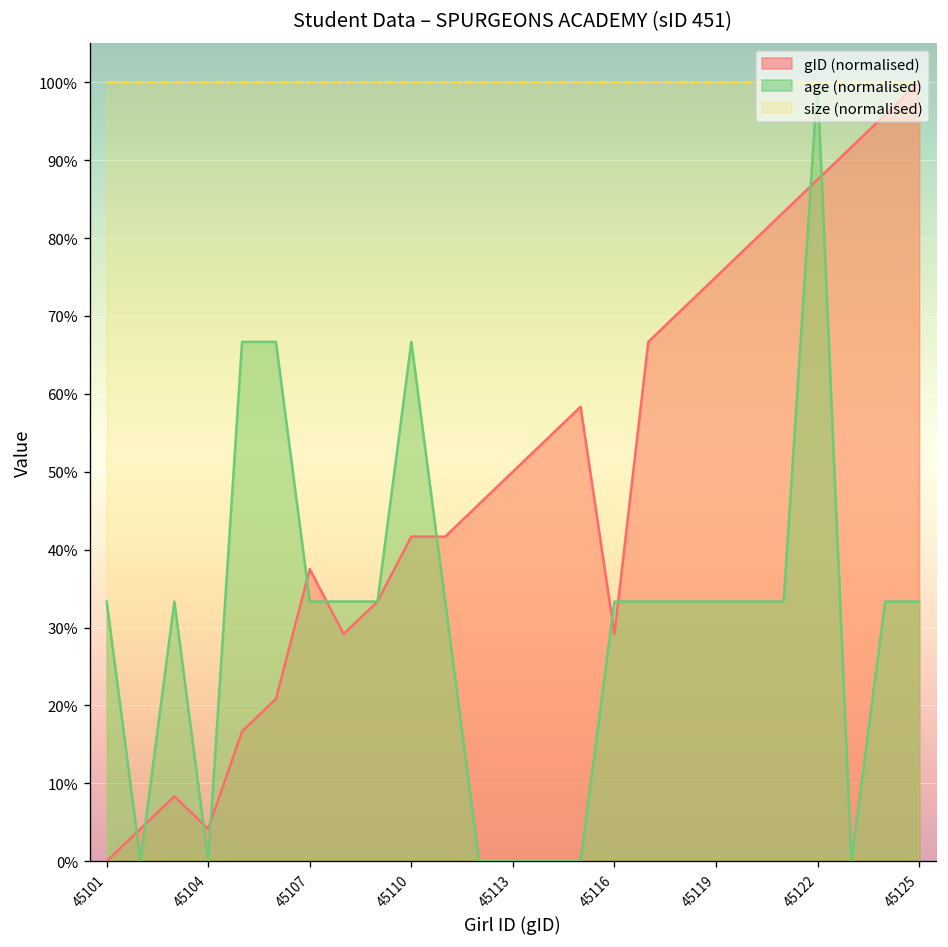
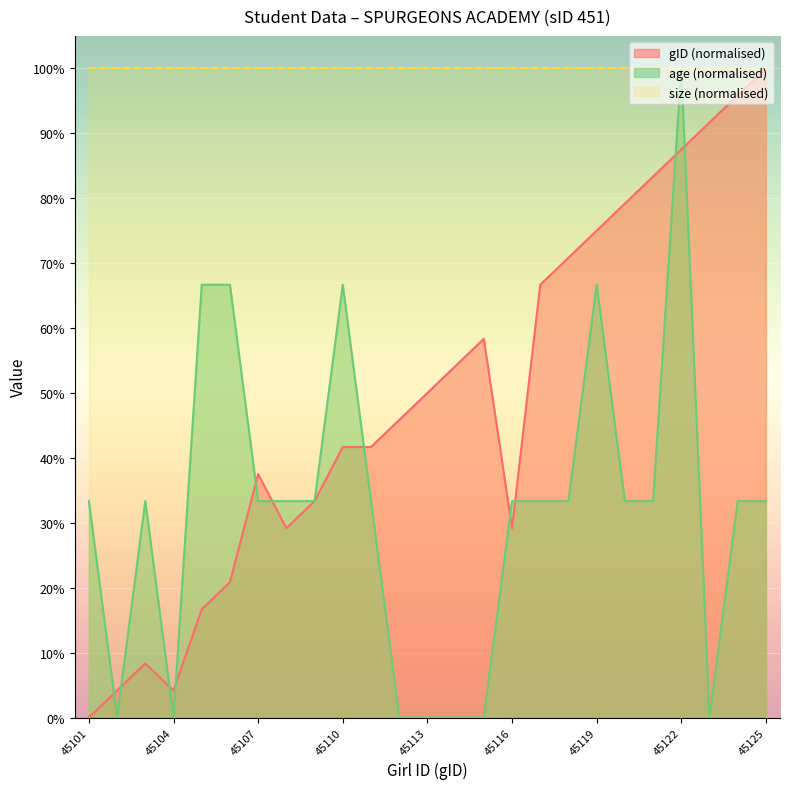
  {
    "gID (normalised)": {
      "45101": "0%",
      "45104": "4%",
      "45107": "38%",
      "45110": "42%",
      "45113": "50%",
      "45116": "29%",
      "45119": "75%",
      "45122": "88%"
    },
    "age (normalised)": {
      "45101": "33%",
      "45104": "0%",
      "45107": "33%",
      "45110": "67%",
      "45113": "0%",
      "45116": "33%",
-     "45119": "33%",
+     "45119": "67%",
      "45125": "33%"
    },
    "size (normalised)": {
      "45101": "100%",
      "45104": "100%",
      "45107": "100%",
      "45110": "100%",
      "45113": "100%",
      "45116": "100%",
      "45119": "100%"
    }
  }
